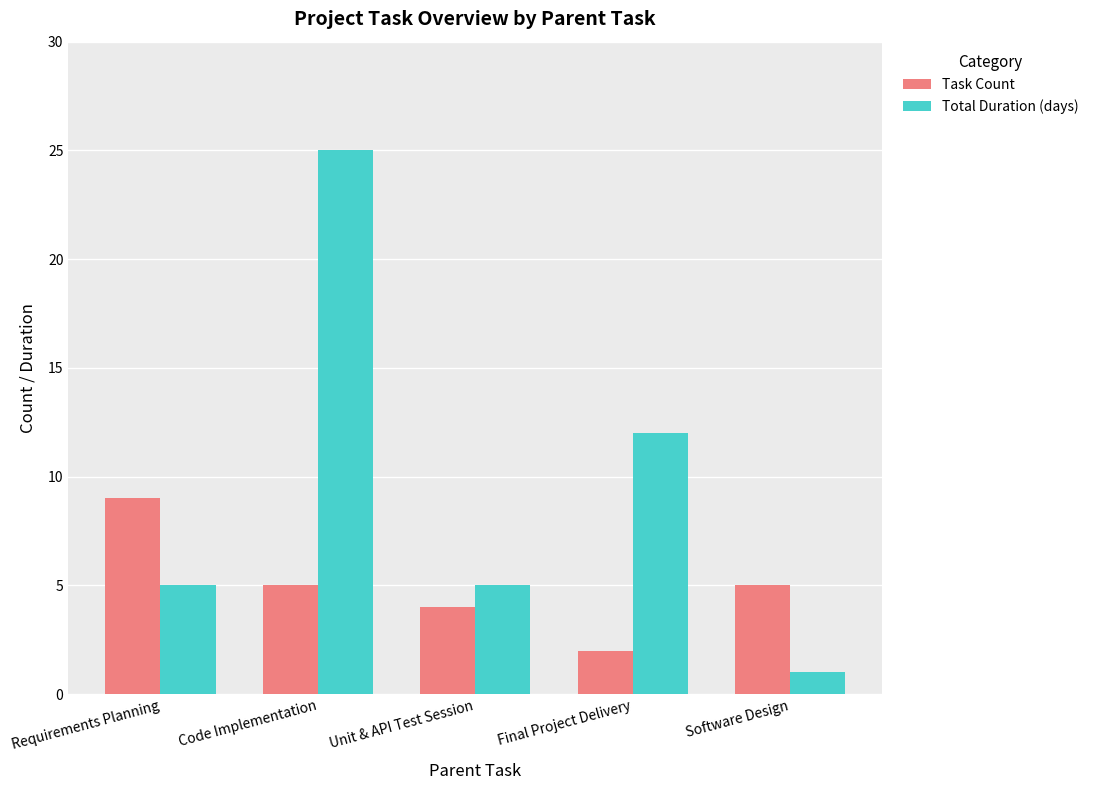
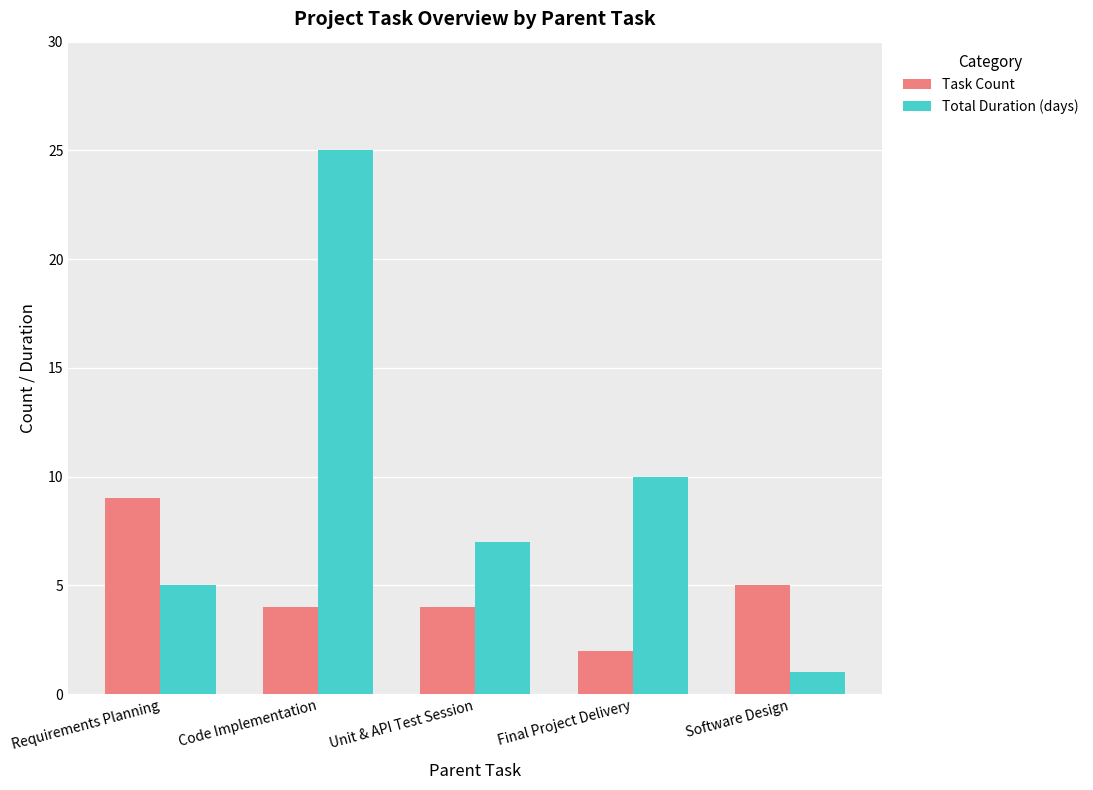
  {
    "Task Count": {
      "Requirements Planning": 9,
-     "Code Implementation": 5,
+     "Code Implementation": 4,
      "Unit & API Test Session": 4,
      "Final Project Delivery": 2,
      "Software Design": 5
    },
    "Total Duration (days)": {
      "Requirements Planning": 5,
      "Code Implementation": 25,
-     "Unit & API Test Session": 5,
-     "Final Project Delivery": 12,
+     "Unit & API Test Session": 7,
+     "Final Project Delivery": 10,
      "Software Design": 1
    }
  }
